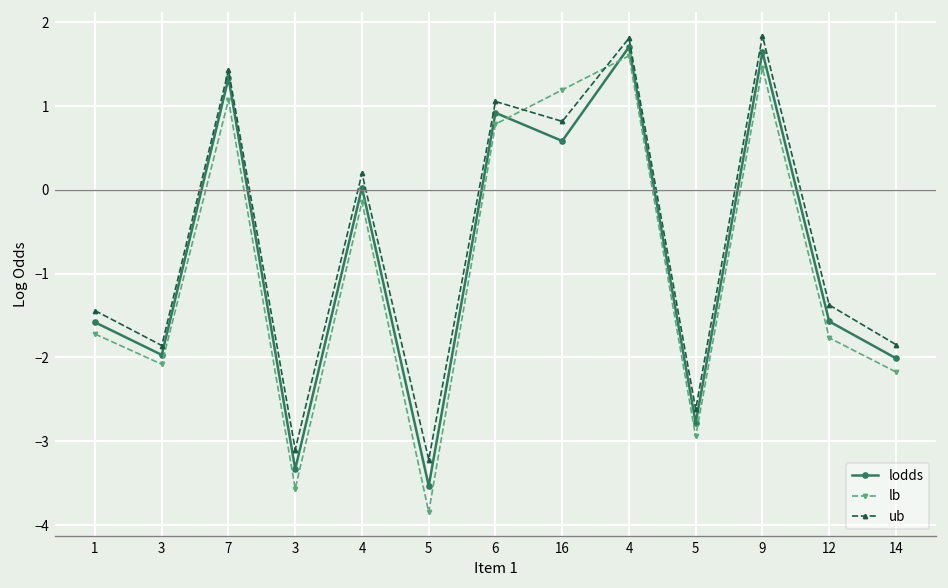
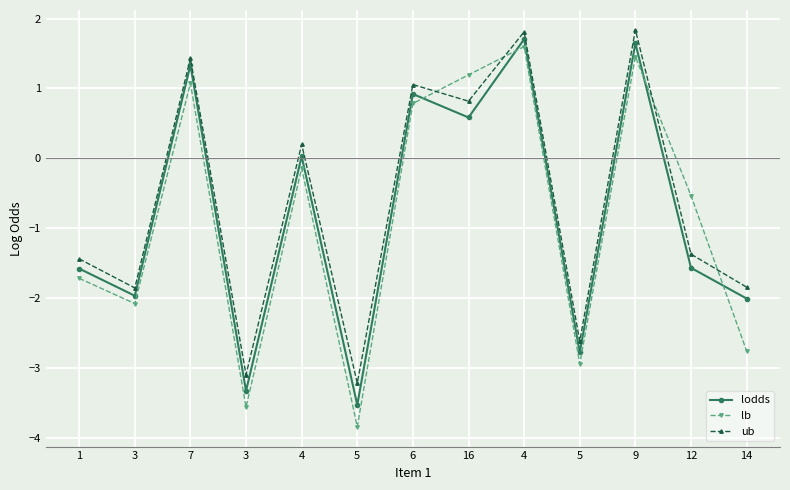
  {
    "lb": {
      "1": -1.7,
      "7": 1.1,
      "6": 0.8,
      "16": 1.2,
      "9": 1.5,
-     "12": -1.8,
-     "14": -2.2
+     "12": -0.5,
+     "14": -2.8
    }
  }
